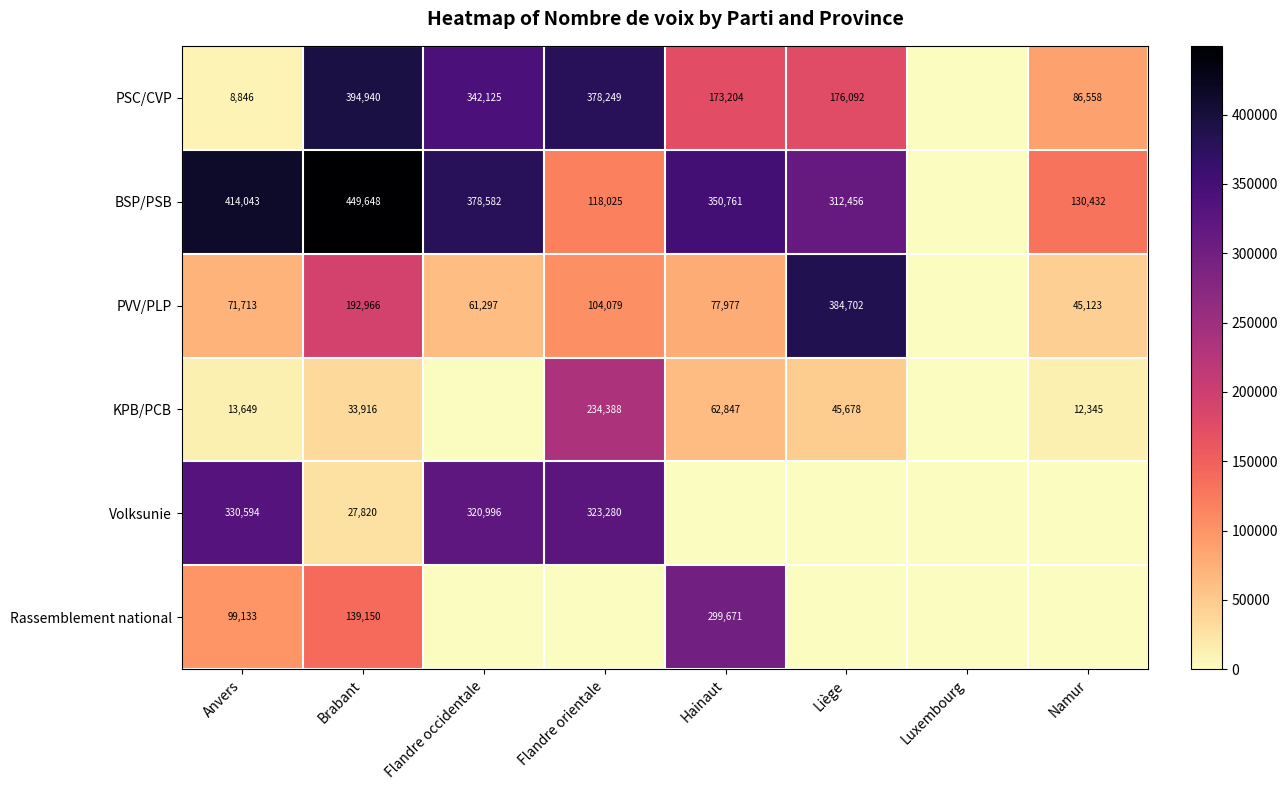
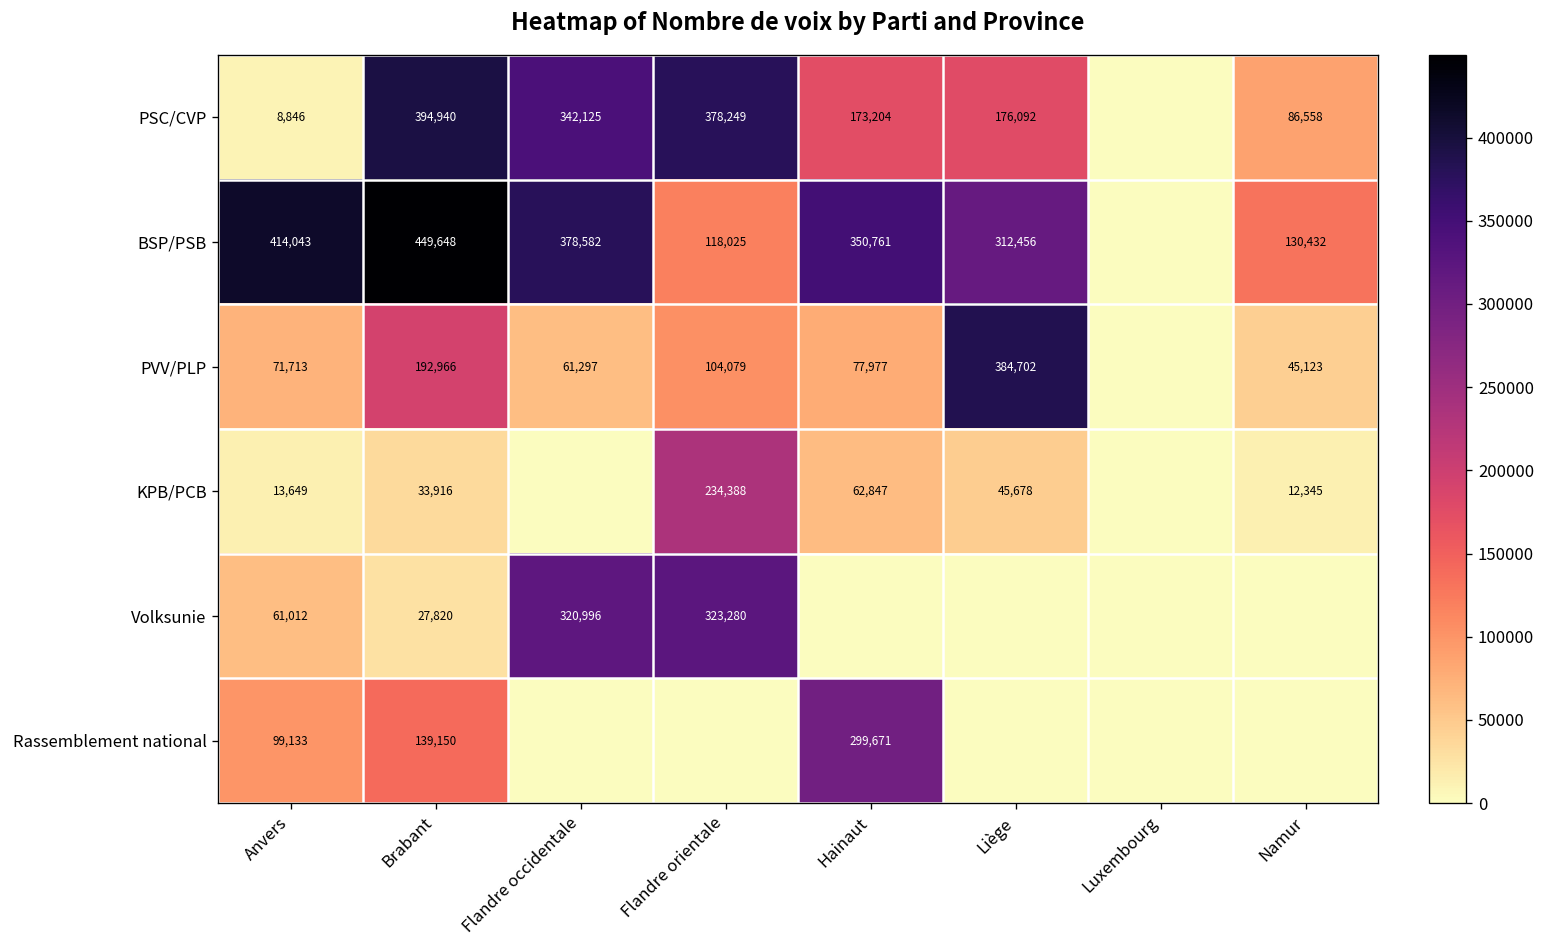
  {
    "PSC/CVP": {
      "Anvers": "8,846",
      "Brabant": "394,940",
      "Flandre occidentale": "342,125",
      "Flandre orientale": "378,249",
      "Hainaut": "173,204",
      "Liège": "176,092",
      "Namur": "86,558"
    },
    "BSP/PSB": {
      "Anvers": "414,043",
      "Brabant": "449,648",
      "Flandre occidentale": "378,582",
      "Flandre orientale": "118,025",
      "Hainaut": "350,761",
      "Liège": "312,456",
      "Namur": "130,432"
    },
    "PVV/PLP": {
      "Anvers": "71,713",
      "Brabant": "192,966",
      "Flandre occidentale": "61,297",
      "Flandre orientale": "104,079",
      "Hainaut": "77,977",
      "Liège": "384,702",
      "Namur": "45,123"
    },
    "KPB/PCB": {
      "Anvers": "13,649",
      "Brabant": "33,916",
      "Flandre orientale": "234,388",
      "Hainaut": "62,847",
      "Liège": "45,678",
      "Namur": "12,345"
    },
    "Volksunie": {
-     "Anvers": "330,594",
+     "Anvers": "61,012",
      "Brabant": "27,820",
      "Flandre occidentale": "320,996",
      "Flandre orientale": "323,280"
    },
    "Rassemblement national": {
      "Anvers": "99,133",
      "Brabant": "139,150",
      "Hainaut": "299,671"
    }
  }
